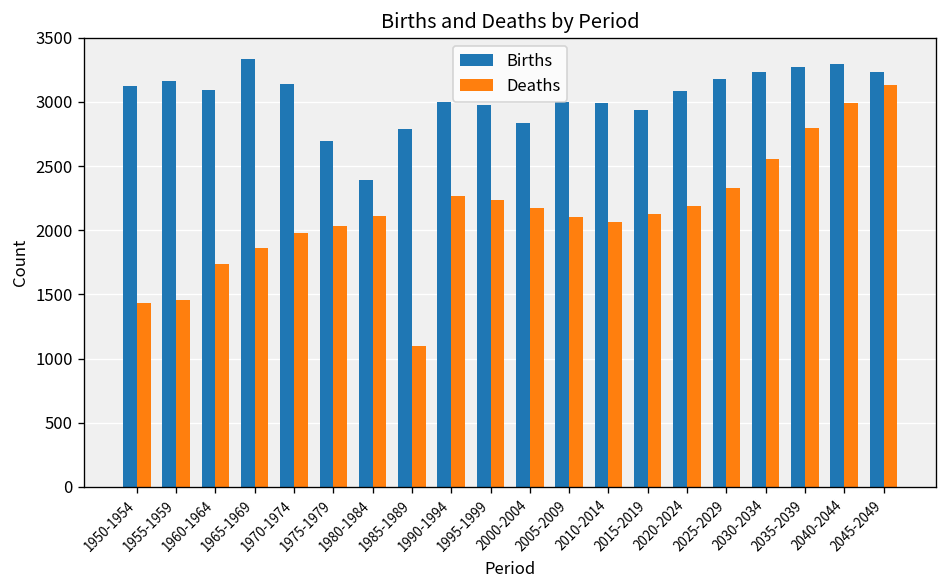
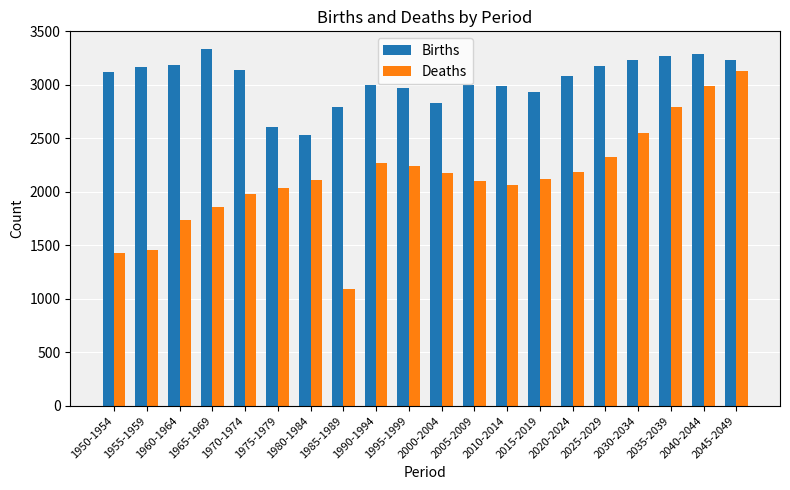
  {
    "Births": {
      "1950-1954": 3120,
      "1955-1959": 3170,
-     "1960-1964": 3090,
+     "1960-1964": 3180,
      "1965-1969": 3330,
      "1970-1974": 3140,
-     "1975-1979": 2690,
-     "1980-1984": 2390,
+     "1975-1979": 2610,
+     "1980-1984": 2530,
      "1985-1989": 2790,
      "1990-1994": 3000,
      "1995-1999": 2970,
      "2000-2004": 2830,
      "2005-2009": 3000,
      "2010-2014": 2990,
      "2015-2019": 2940,
      "2020-2024": 3090,
      "2025-2029": 3180,
      "2030-2034": 3230,
      "2035-2039": 3270,
      "2040-2044": 3290,
      "2045-2049": 3240
    },
    "Deaths": {
      "1950-1954": 1430,
      "1955-1959": 1460,
      "1960-1964": 1740,
      "1965-1969": 1860,
      "1970-1974": 1980,
      "1975-1979": 2030,
      "1980-1984": 2110,
      "1985-1989": 1100,
      "1990-1994": 2270,
      "1995-1999": 2240,
      "2000-2004": 2180,
      "2005-2009": 2100,
      "2010-2014": 2070,
      "2015-2019": 2120,
      "2020-2024": 2190,
      "2025-2029": 2330,
      "2030-2034": 2550,
      "2035-2039": 2790,
      "2040-2044": 2990,
      "2045-2049": 3130
    }
  }
